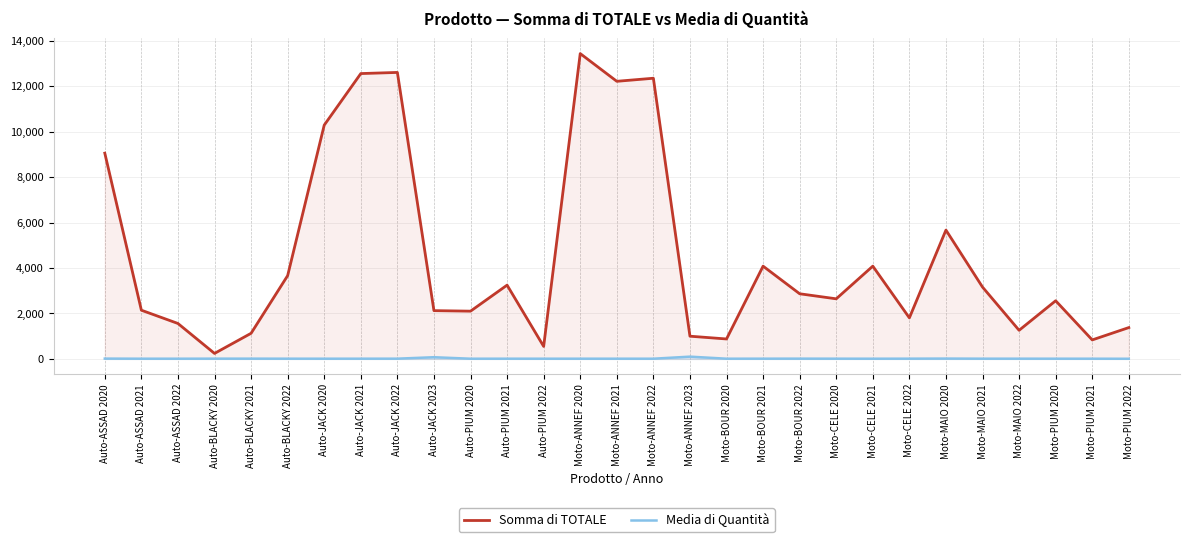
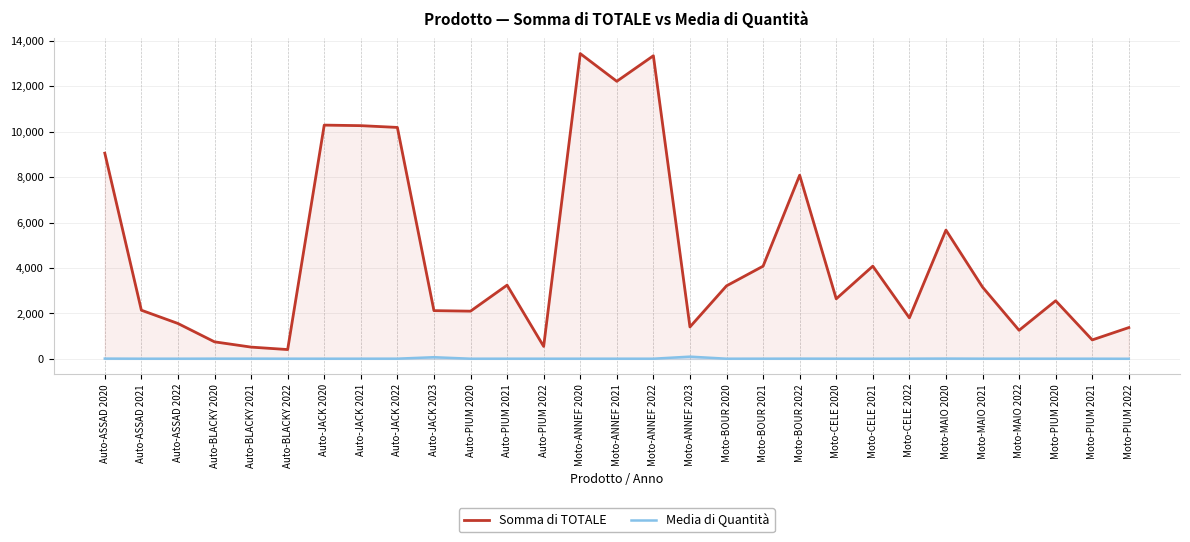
  {
    "Somma di TOTALE": {
      "Auto-ASSAD 2020": "9,100",
      "Auto-ASSAD 2021": "2,100",
      "Auto-ASSAD 2022": "1,600",
-     "Auto-BLACKY 2020": "200",
-     "Auto-BLACKY 2021": "1,100",
-     "Auto-BLACKY 2022": "3,700",
+     "Auto-BLACKY 2020": "800",
+     "Auto-BLACKY 2021": "500",
+     "Auto-BLACKY 2022": "400",
      "Auto-JACK 2020": "10,300",
-     "Auto-JACK 2021": "12,600",
-     "Auto-JACK 2022": "12,600",
+     "Auto-JACK 2021": "10,300",
+     "Auto-JACK 2022": "10,200",
      "Auto-JACK 2023": "2,100",
      "Auto-PIUM 2020": "2,100",
      "Auto-PIUM 2021": "3,200",
      "Auto-PIUM 2022": "600",
      "Moto-ANNEF 2020": "13,400",
      "Moto-ANNEF 2021": "12,200",
-     "Moto-ANNEF 2022": "12,400",
-     "Moto-ANNEF 2023": "1,000",
-     "Moto-BOUR 2020": "900",
+     "Moto-ANNEF 2022": "13,300",
+     "Moto-ANNEF 2023": "1,400",
+     "Moto-BOUR 2020": "3,200",
      "Moto-BOUR 2021": "4,100",
-     "Moto-BOUR 2022": "2,900",
+     "Moto-BOUR 2022": "8,100",
      "Moto-CELE 2020": "2,600",
      "Moto-CELE 2021": "4,100",
      "Moto-CELE 2022": "1,800",
      "Moto-MAIO 2020": "5,700",
      "Moto-MAIO 2021": "3,200",
      "Moto-MAIO 2022": "1,300",
      "Moto-PIUM 2020": "2,600",
      "Moto-PIUM 2021": "800",
      "Moto-PIUM 2022": "1,400"
    },
    "Media di Quantità": {
      "Auto-ASSAD 2020": "0",
      "Auto-ASSAD 2021": "0",
      "Auto-ASSAD 2022": "0",
      "Auto-BLACKY 2020": "0",
      "Auto-BLACKY 2021": "0",
      "Auto-BLACKY 2022": "0",
      "Auto-JACK 2020": "0",
      "Auto-JACK 2021": "0",
      "Auto-JACK 2022": "0",
      "Auto-JACK 2023": "100",
      "Auto-PIUM 2020": "0",
      "Auto-PIUM 2021": "0",
      "Auto-PIUM 2022": "0",
      "Moto-ANNEF 2020": "0",
      "Moto-ANNEF 2021": "0",
      "Moto-ANNEF 2022": "0",
      "Moto-ANNEF 2023": "100",
      "Moto-BOUR 2020": "0",
      "Moto-BOUR 2021": "0",
      "Moto-BOUR 2022": "0",
      "Moto-CELE 2020": "0",
      "Moto-CELE 2021": "0",
      "Moto-CELE 2022": "0",
      "Moto-MAIO 2020": "0",
      "Moto-MAIO 2021": "0",
      "Moto-MAIO 2022": "0",
      "Moto-PIUM 2020": "0",
      "Moto-PIUM 2021": "0",
      "Moto-PIUM 2022": "0"
    }
  }
